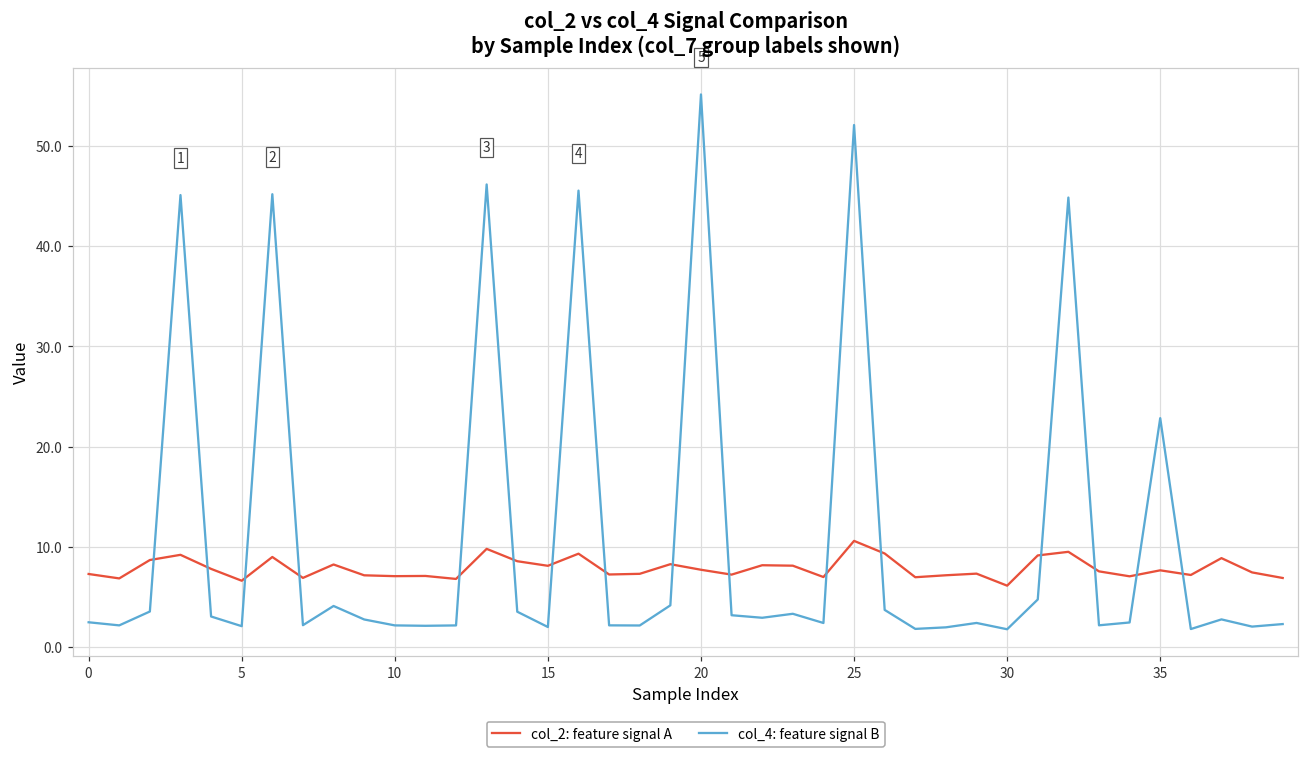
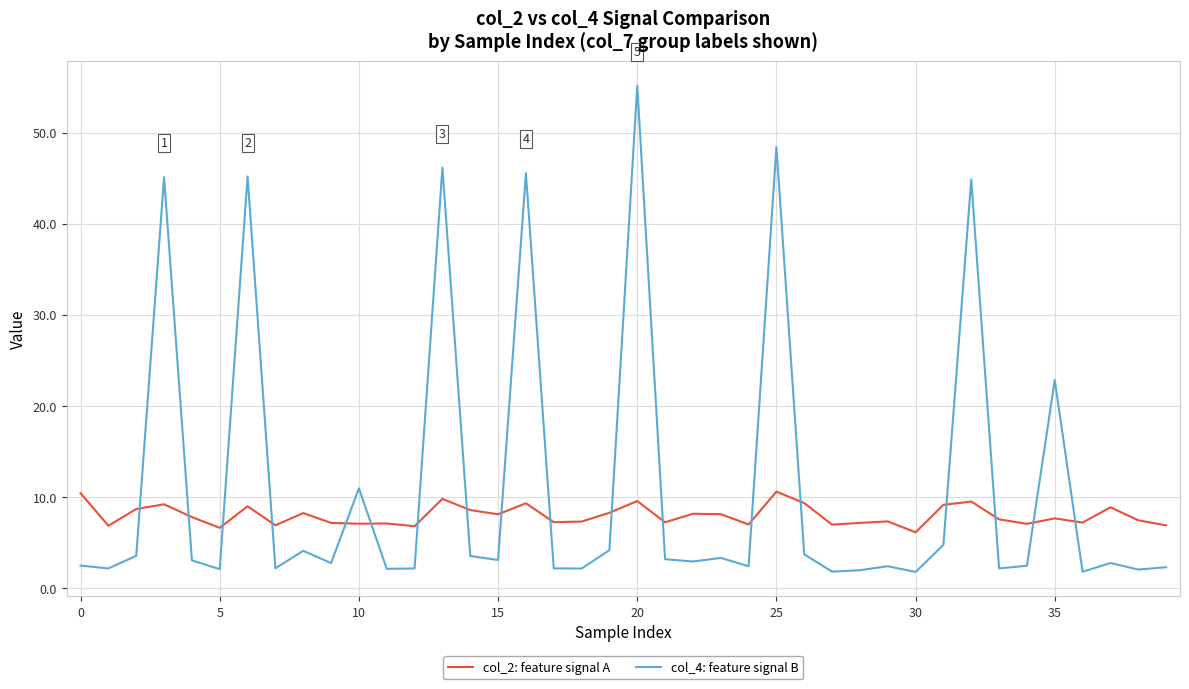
  {
    "col_2: feature signal A": {
-     "0": 7,
+     "0": 10,
      "5": 7,
      "10": 7,
      "15": 8,
-     "20": 8,
+     "20": 10,
      "25": 11,
      "30": 6,
      "35": 8
    },
    "col_4: feature signal B": {
      "0": 3,
      "5": 2,
-     "10": 2,
-     "15": 2,
+     "10": 11,
+     "15": 3,
      "20": 55,
-     "25": 52,
+     "25": 48,
      "30": 2,
      "35": 23
    }
  }
